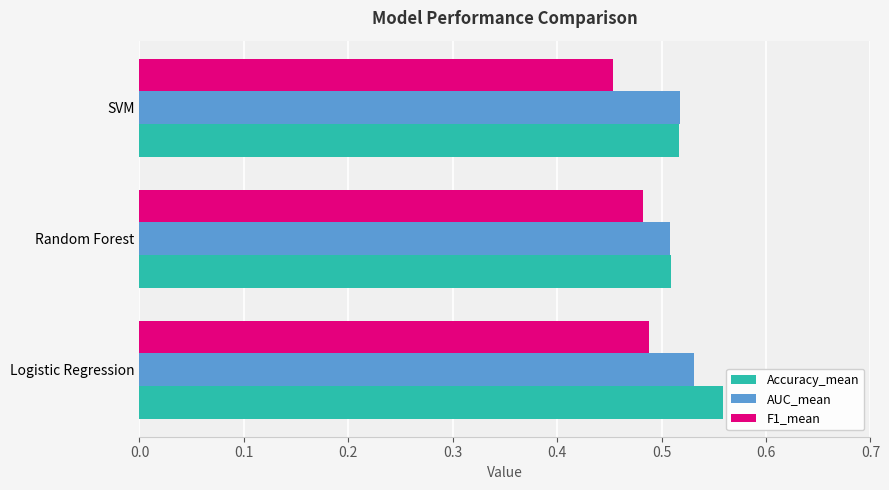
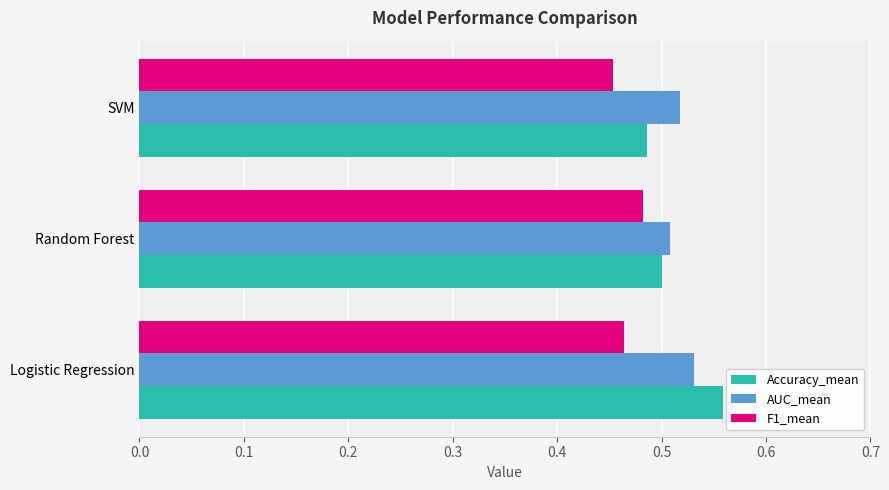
  {
    "Accuracy_mean": {
-     "SVM": 0.517,
-     "Random Forest": 0.509,
+     "SVM": 0.486,
+     "Random Forest": 0.501,
      "Logistic Regression": 0.559
    },
    "AUC_mean": {
      "SVM": 0.518,
      "Random Forest": 0.508,
      "Logistic Regression": 0.531
    },
    "F1_mean": {
      "SVM": 0.453,
      "Random Forest": 0.482,
-     "Logistic Regression": 0.488
+     "Logistic Regression": 0.464
    }
  }
